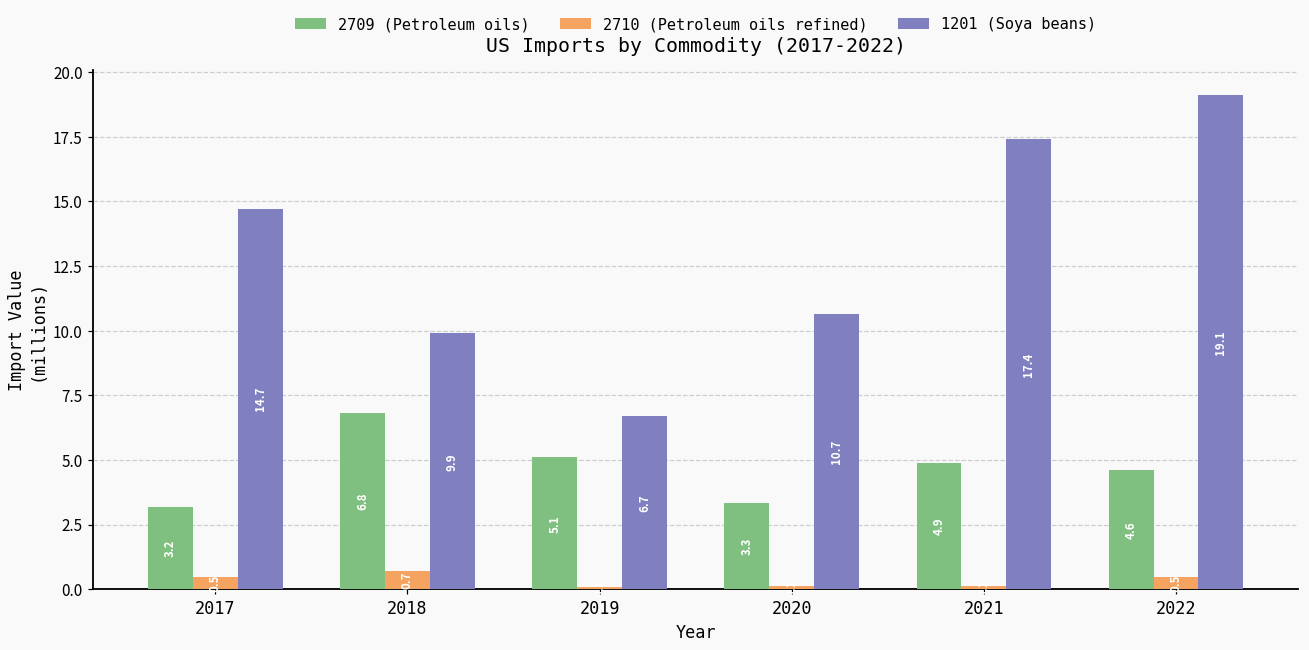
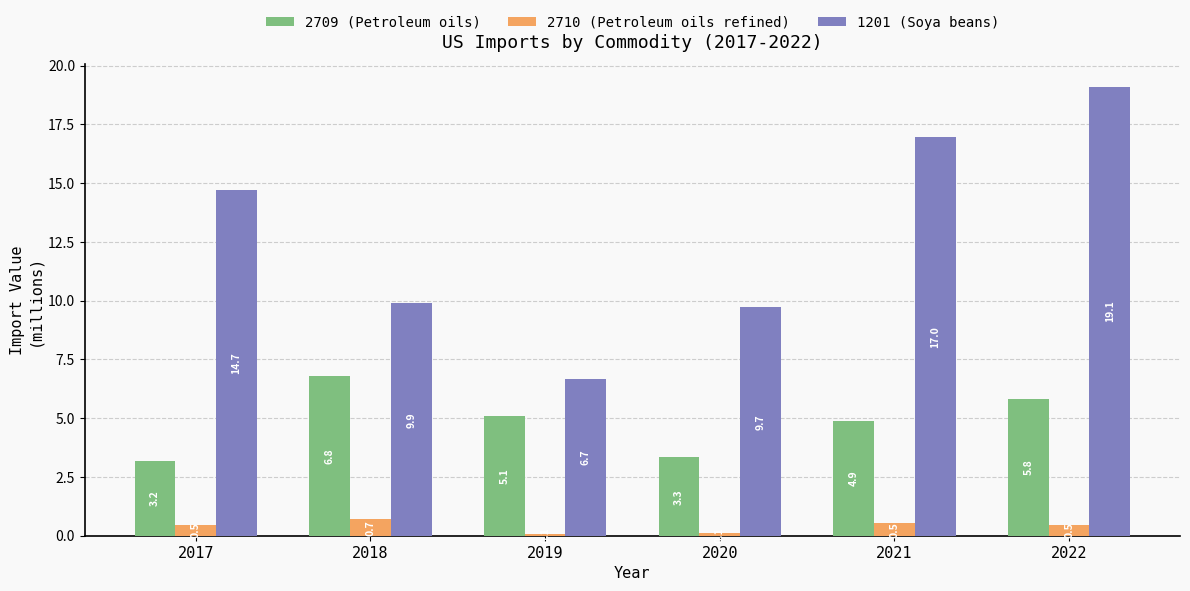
  {
    "2709 (Petroleum oils)": {
      "2017": 3.2,
      "2018": 6.8,
      "2019": 5.1,
      "2020": 3.3,
      "2021": 4.9,
-     "2022": 4.6
+     "2022": 5.8
    },
    "2710 (Petroleum oils refined)": {
      "2020": 0.1,
-     "2021": 0.1
+     "2021": 0.5
    },
    "1201 (Soya beans)": {
      "2017": 14.7,
      "2018": 9.9,
      "2019": 6.7,
-     "2020": 10.7,
-     "2021": 17.4,
+     "2020": 9.7,
+     "2021": 17.0,
      "2022": 19.1
    }
  }
